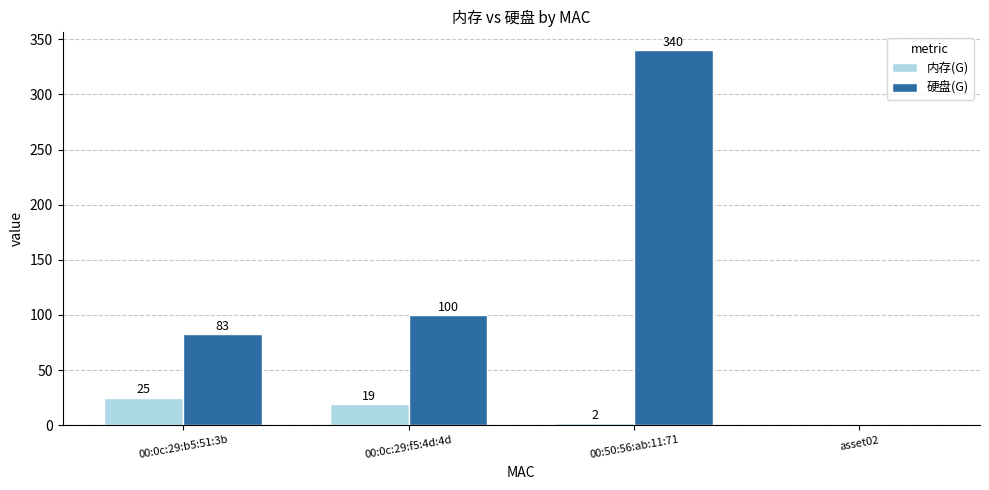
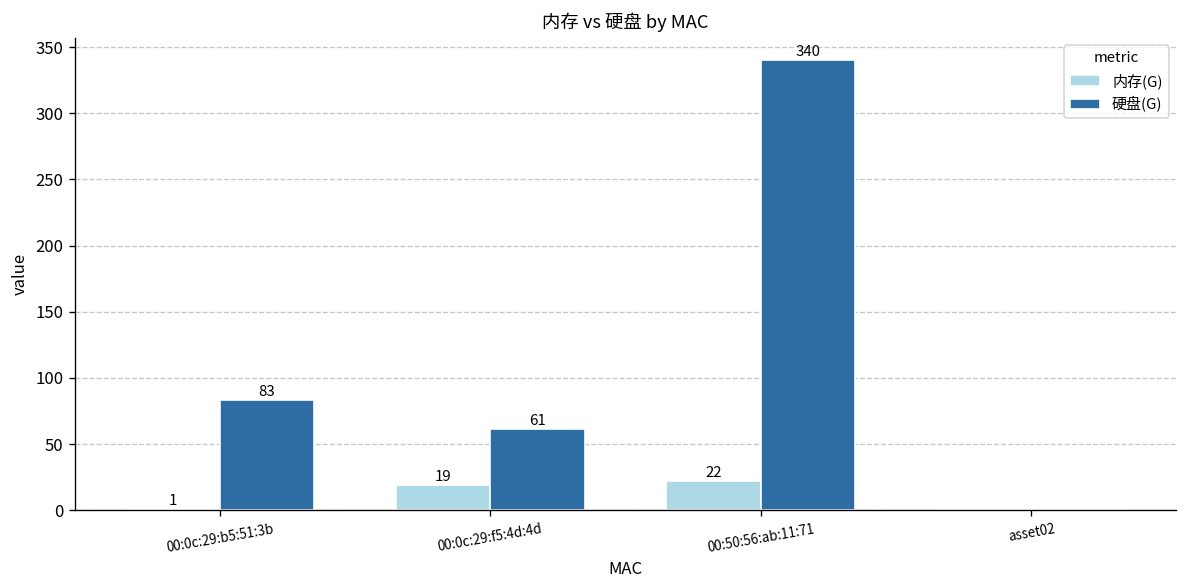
  {
    "内存(G)": {
-     "00:0c:29:b5:51:3b": 25,
+     "00:0c:29:b5:51:3b": 1,
      "00:0c:29:f5:4d:4d": 19,
-     "00:50:56:ab:11:71": 2
+     "00:50:56:ab:11:71": 22
    },
    "硬盘(G)": {
      "00:0c:29:b5:51:3b": 83,
-     "00:0c:29:f5:4d:4d": 100,
+     "00:0c:29:f5:4d:4d": 61,
      "00:50:56:ab:11:71": 340
    }
  }
